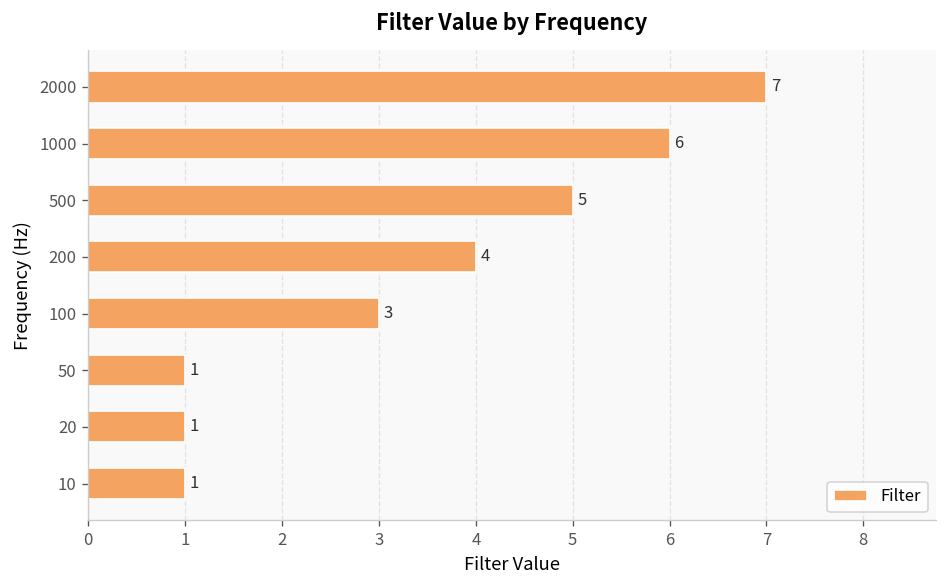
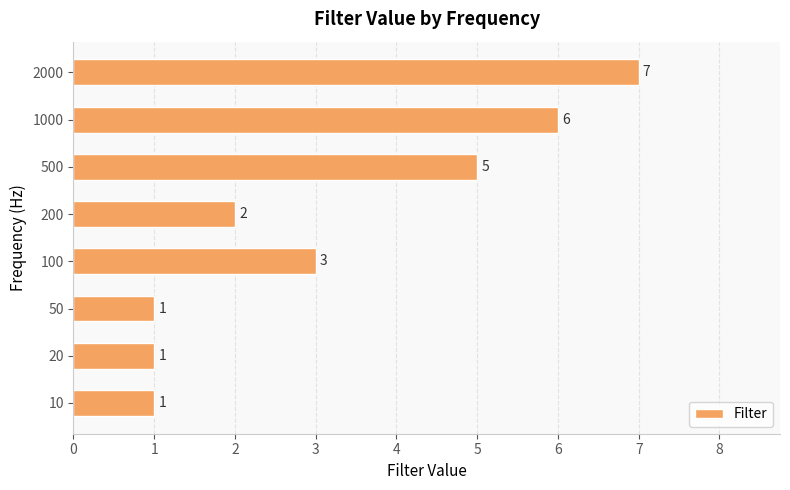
  {
    "2000": 7,
    "1000": 6,
    "500": 5,
-   "200": 4,
+   "200": 2,
    "100": 3,
    "50": 1,
    "20": 1,
    "10": 1
  }
